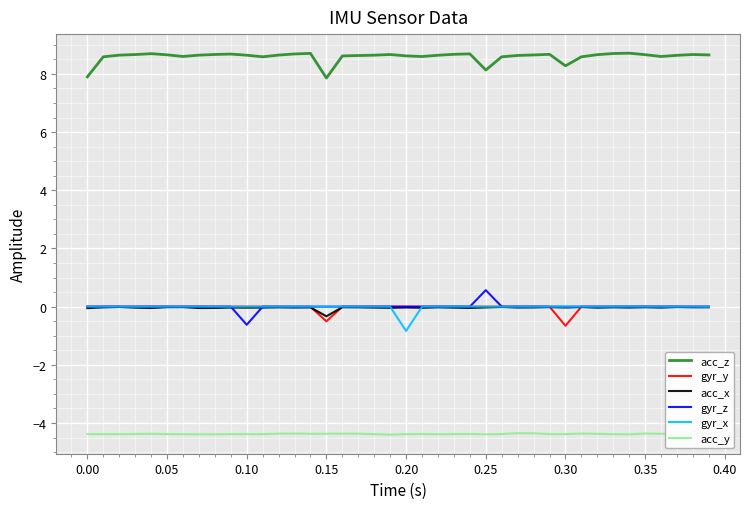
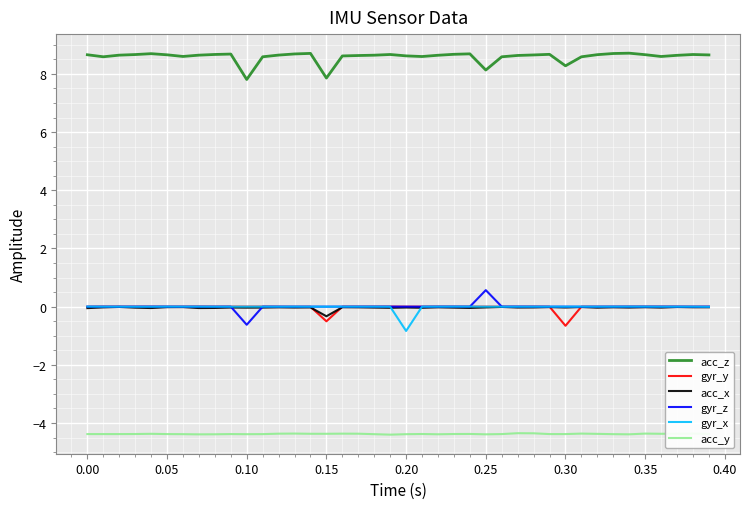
  {
    "acc_z": {
-     "0.00": 7.9,
+     "0.00": 8.7,
      "0.05": 8.7,
-     "0.10": 8.6,
+     "0.10": 7.8,
      "0.15": 7.9,
      "0.20": 8.6,
      "0.25": 8.1,
      "0.30": 8.3,
      "0.35": 8.7
    },
    "gyr_y": {
      "0.15": -0.5,
      "0.30": -0.7
    },
    "acc_x": {
      "0.15": -0.3
    },
    "gyr_z": {
      "0.10": -0.6,
      "0.25": 0.6
    },
    "gyr_x": {
      "0.20": -0.8
    },
    "acc_y": {
      "0.00": -4.4,
      "0.05": -4.4,
      "0.10": -4.4,
      "0.15": -4.4,
      "0.20": -4.4,
      "0.25": -4.4,
      "0.30": -4.4,
      "0.35": -4.4
    }
  }
